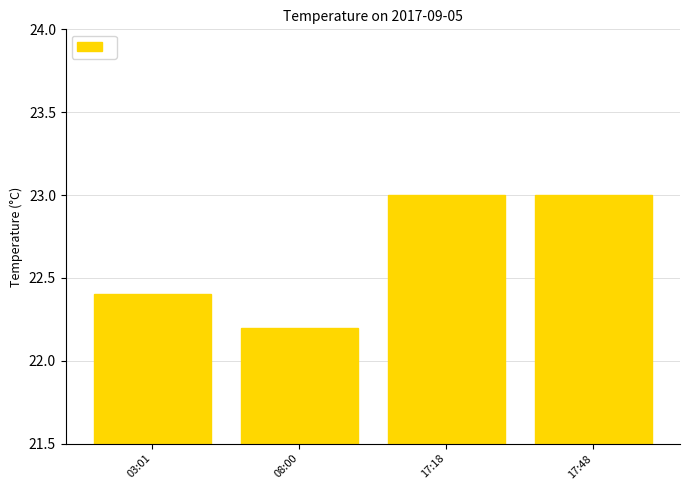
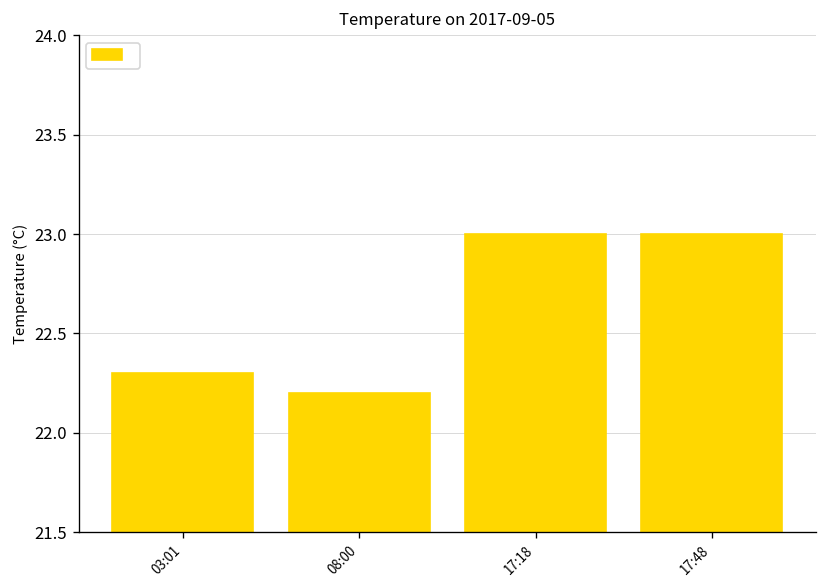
  {
-   "03:01": 22.4,
+   "03:01": 22.3,
    "08:00": 22.2,
    "17:18": 23.0,
    "17:48": 23.0
  }
